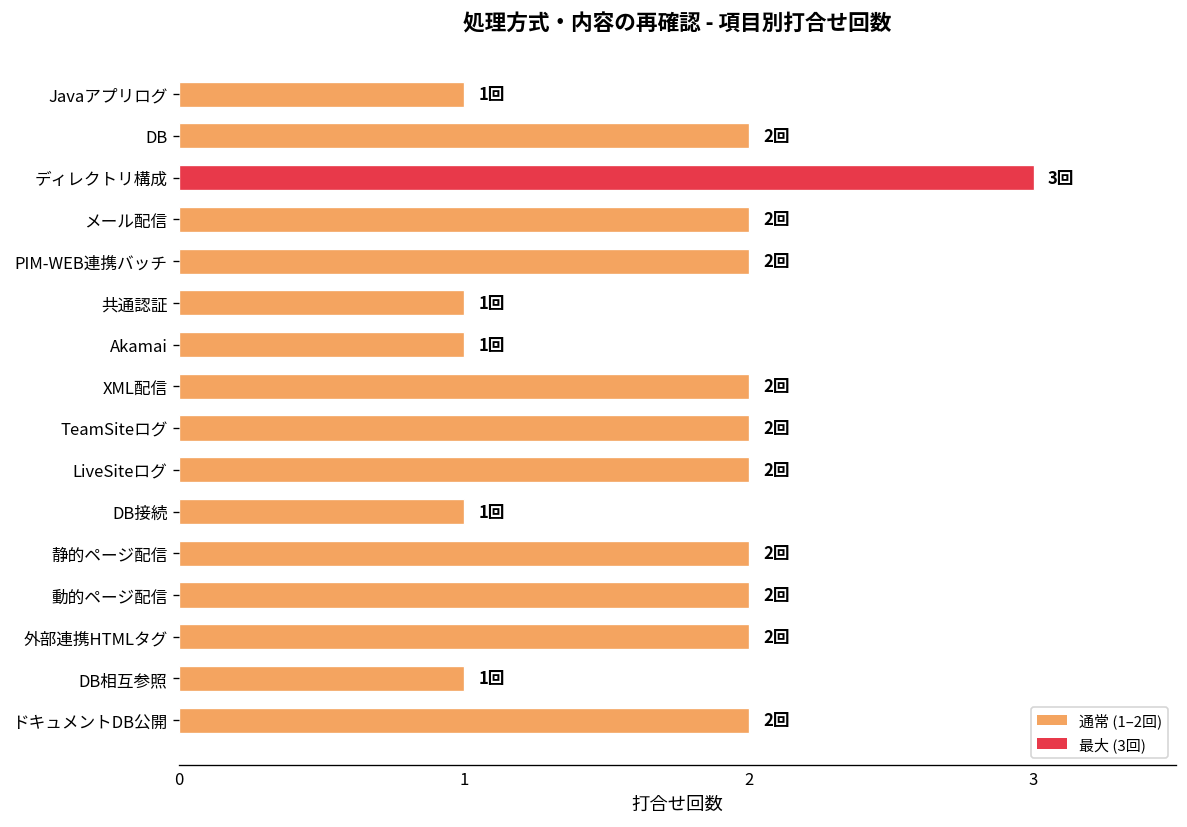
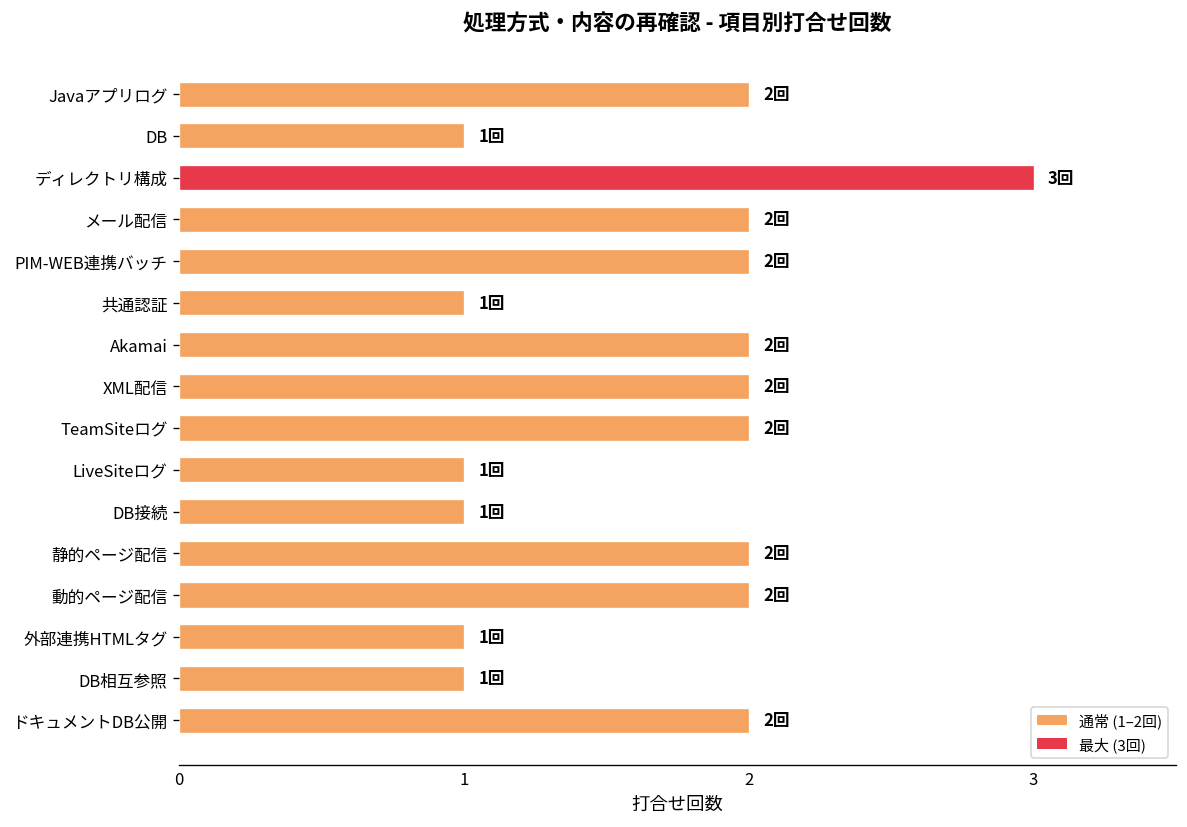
  {
-   "Javaアプリログ": "1回",
-   "DB": "2回",
+   "Javaアプリログ": "2回",
+   "DB": "1回",
    "ディレクトリ構成": "3回",
    "メール配信": "2回",
    "PIM-WEB連携バッチ": "2回",
    "共通認証": "1回",
-   "Akamai": "1回",
+   "Akamai": "2回",
    "XML配信": "2回",
    "TeamSiteログ": "2回",
-   "LiveSiteログ": "2回",
+   "LiveSiteログ": "1回",
    "DB接続": "1回",
    "静的ページ配信": "2回",
    "動的ページ配信": "2回",
-   "外部連携HTMLタグ": "2回",
+   "外部連携HTMLタグ": "1回",
    "DB相互参照": "1回",
    "ドキュメントDB公開": "2回"
  }
